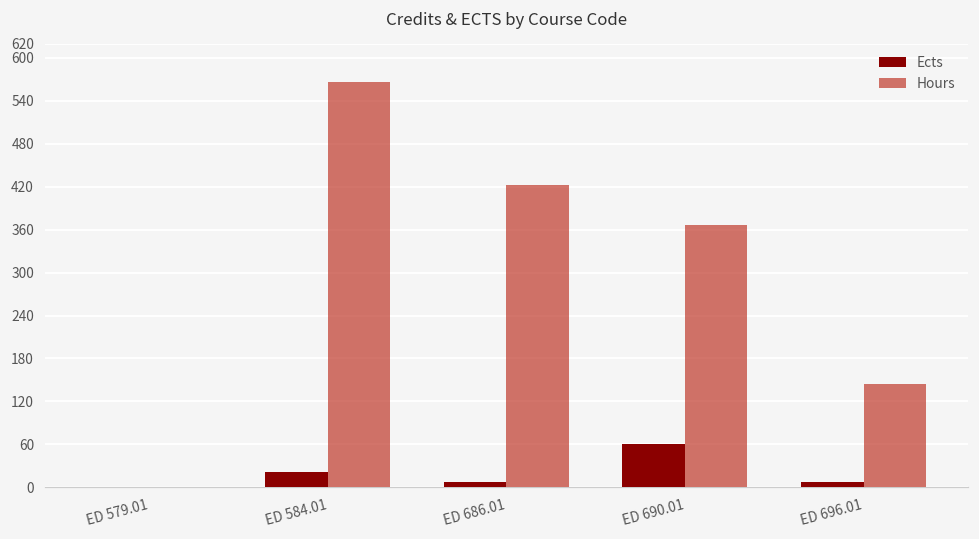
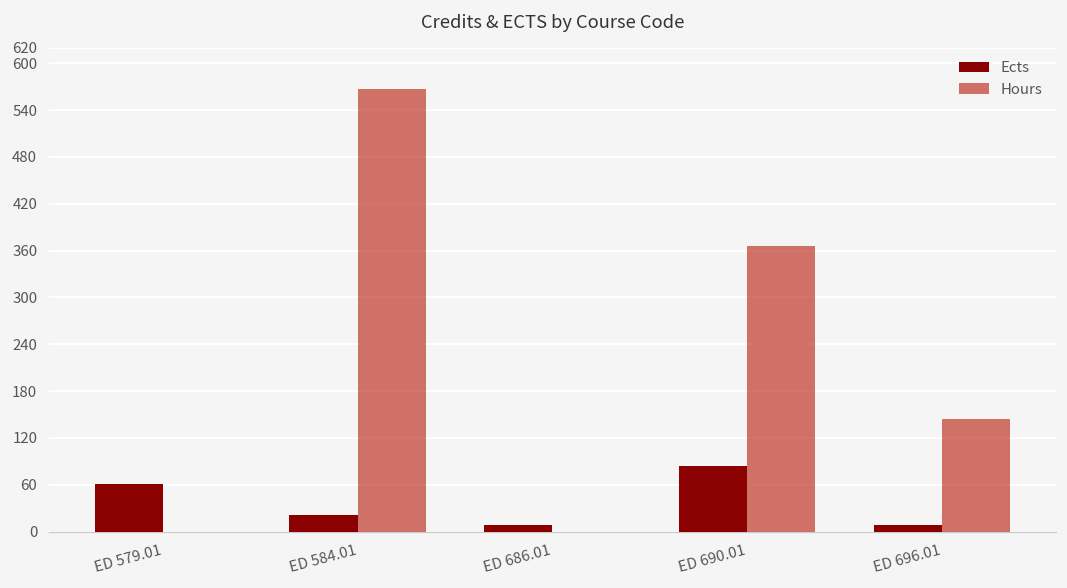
  {
    "Ects": {
-     "ED 579.01": 0,
+     "ED 579.01": 60,
      "ED 584.01": 20,
      "ED 686.01": 10,
-     "ED 690.01": 60,
+     "ED 690.01": 80,
      "ED 696.01": 10
    },
    "Hours": {
      "ED 579.01": 0,
      "ED 584.01": 570,
-     "ED 686.01": 420,
+     "ED 686.01": 0,
      "ED 690.01": 370,
      "ED 696.01": 140
    }
  }
